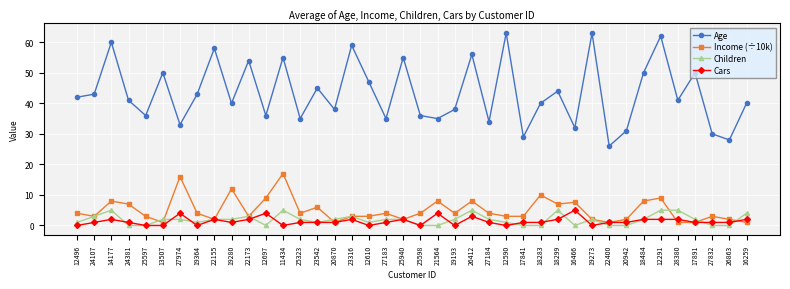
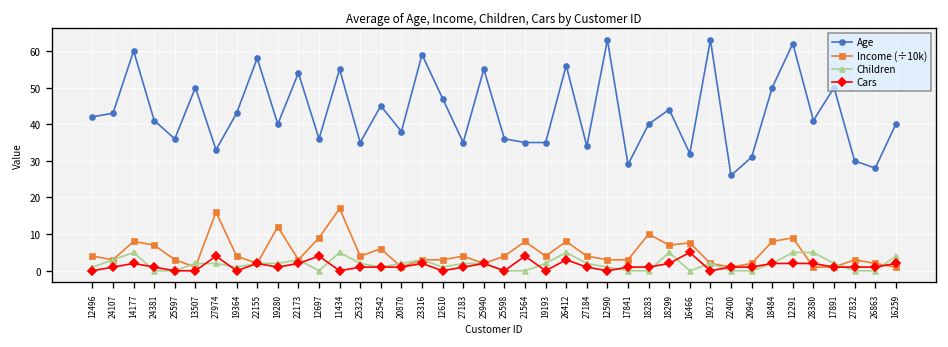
  {
    "Age": {
      "12496": 42,
      "24107": 43,
      "14177": 60,
      "24381": 41,
      "25597": 36,
      "13507": 50,
      "27974": 33,
      "19364": 43,
      "22155": 58,
      "19280": 40,
      "22173": 54,
      "12697": 36,
      "11434": 55,
      "25323": 35,
      "23542": 45,
      "20870": 38,
      "23316": 59,
      "12610": 47,
      "27183": 35,
      "25940": 55,
      "25598": 36,
      "21564": 35,
-     "19193": 38,
+     "19193": 35,
      "26412": 56,
      "27184": 34,
      "12590": 63,
      "17841": 29,
      "18283": 40,
      "18299": 44,
      "16466": 32,
      "19273": 63,
      "22400": 26,
      "20942": 31,
      "18484": 50,
      "12291": 62,
      "28380": 41,
      "27832": 30,
      "26863": 28,
      "16259": 40
    },
    "Income (÷10k)": {
      "12496": 4,
      "14177": 8,
      "24381": 7,
      "25597": 3,
      "13507": 1,
      "27974": 16,
      "19364": 4,
      "19280": 12,
      "12697": 9,
      "11434": 17,
      "25323": 4,
      "23542": 6,
      "12610": 3,
      "27183": 4,
      "25598": 4,
      "21564": 8,
      "19193": 4,
      "26412": 8,
      "27184": 4,
      "12590": 3,
      "17841": 3,
      "18283": 10,
      "18299": 7,
      "16466": 8,
      "20942": 2,
      "18484": 8,
      "12291": 9,
      "28380": 1,
      "27832": 3,
      "26863": 2,
      "16259": 1
    },
    "Children": {
      "12496": 1,
      "14177": 5,
      "24381": 0,
      "13507": 2,
      "27974": 2,
      "19364": 1,
      "19280": 2,
      "12697": 0,
      "11434": 5,
      "25323": 2,
      "20870": 2,
      "12610": 1,
      "27183": 2,
      "21564": 0,
      "19193": 2,
      "26412": 5,
      "27184": 2,
      "12590": 1,
      "17841": 0,
      "18283": 0,
      "18299": 5,
      "16466": 0,
      "22400": 0,
      "20942": 0,
      "12291": 5,
      "28380": 5,
      "17891": 2,
      "27832": 0,
      "26863": 0,
      "16259": 4
    },
    "Cars": {
      "12496": 0,
      "24107": 1,
      "14177": 2,
      "24381": 1,
      "13507": 0,
      "27974": 4,
      "19364": 0,
      "19280": 1,
      "22173": 2,
      "12697": 4,
      "11434": 0,
      "25323": 1,
      "23316": 2,
      "12610": 0,
      "27183": 1,
      "21564": 4,
      "19193": 0,
      "26412": 3,
      "27184": 1,
      "12590": 0,
      "17841": 1,
      "18283": 1,
      "18299": 2,
      "16466": 5,
      "19273": 0,
      "20942": 1,
      "12291": 2,
      "28380": 2,
      "27832": 1,
      "26863": 1,
      "16259": 2
    }
  }
